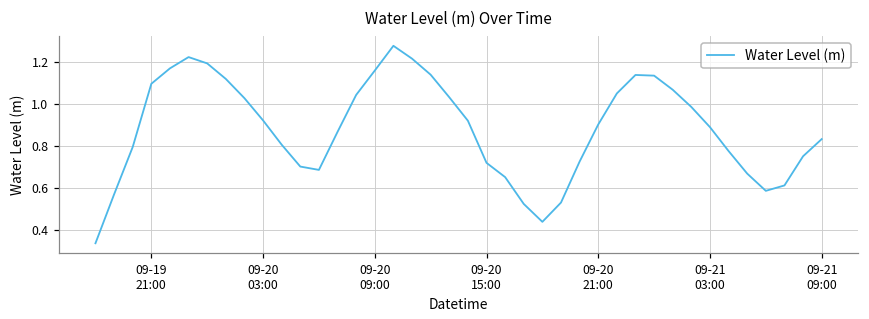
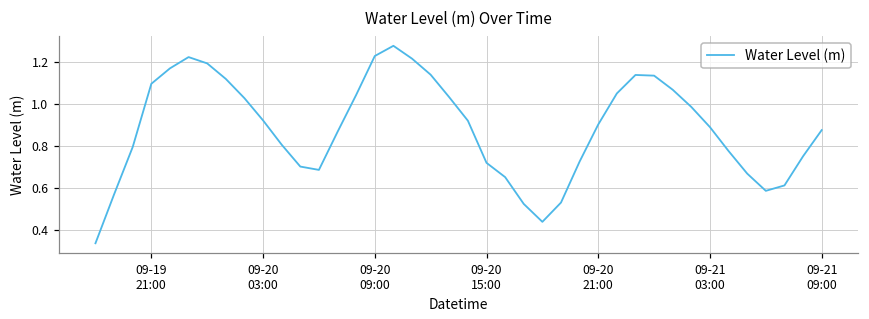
  {
    "09-19 21:00": 1.09,
    "09-20 03:00": 0.92,
-   "09-20 09:00": 1.16,
+   "09-20 09:00": 1.23,
    "09-20 15:00": 0.72,
    "09-20 21:00": 0.90,
    "09-21 03:00": 0.89,
-   "09-21 09:00": 0.83
+   "09-21 09:00": 0.88
  }
